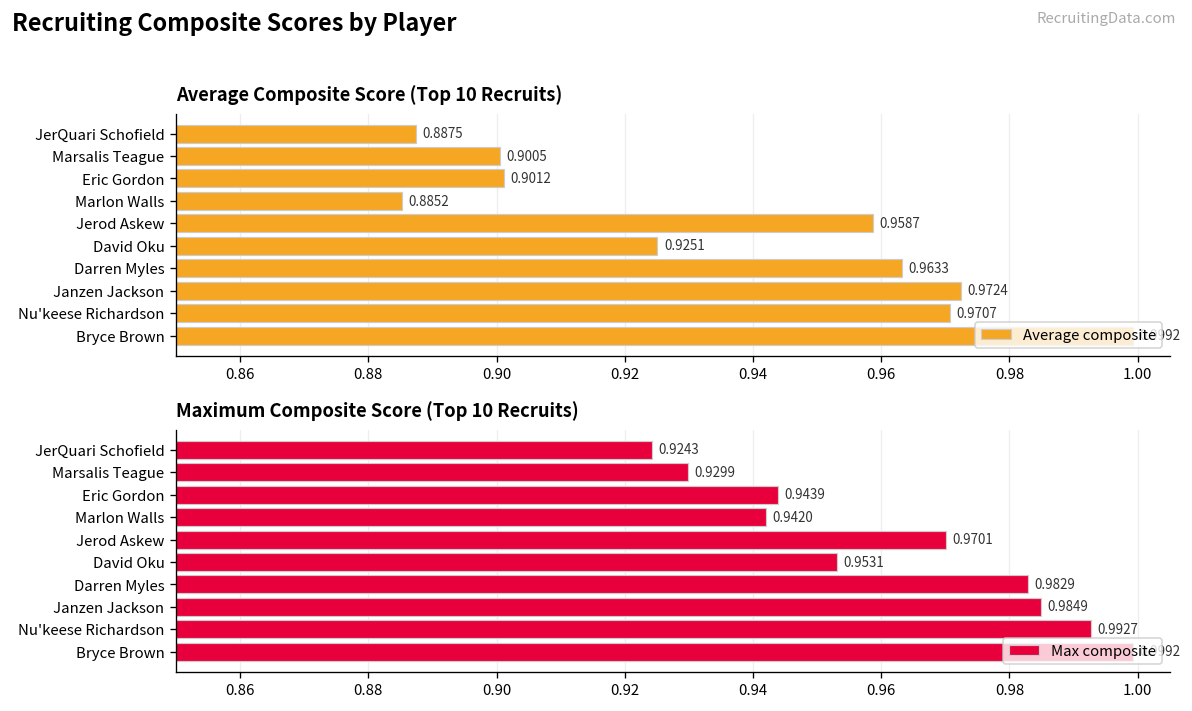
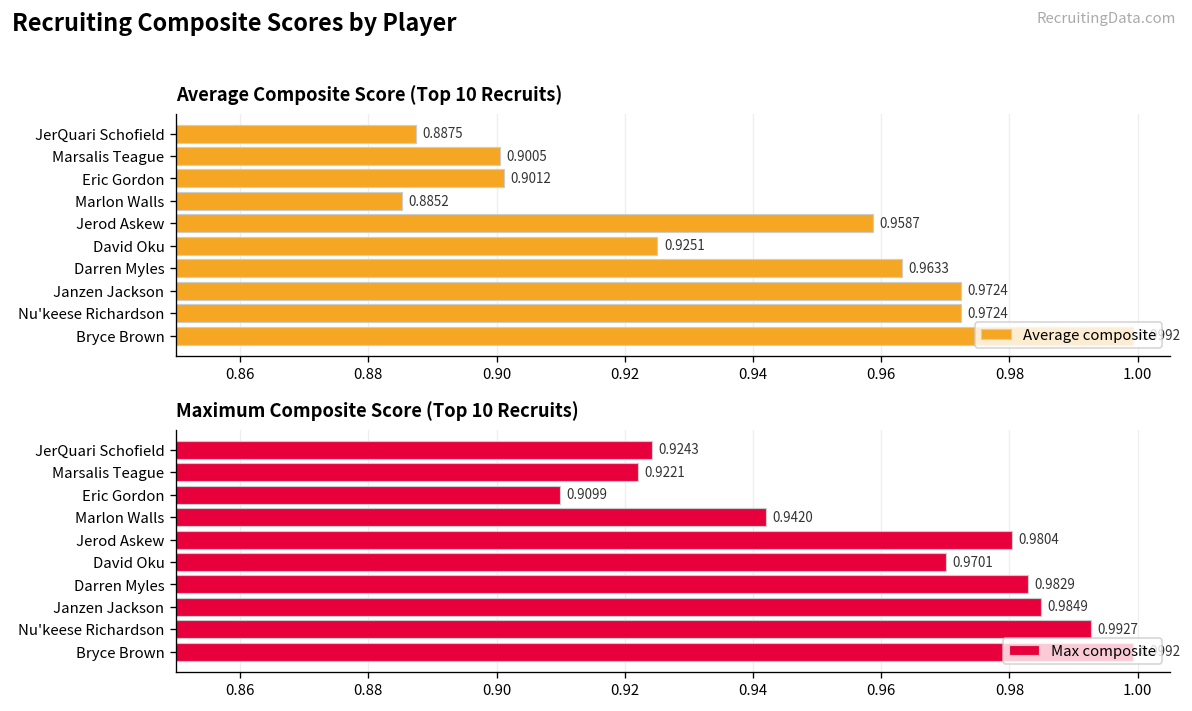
  {
    "Average Composite Score (Top 10 Recruits)": {
      "JerQuari Schofield": 0.8875,
      "Marsalis Teague": 0.9005,
      "Eric Gordon": 0.9012,
      "Marlon Walls": 0.8852,
      "Jerod Askew": 0.9587,
      "David Oku": 0.9251,
      "Darren Myles": 0.9633,
      "Janzen Jackson": 0.9724,
-     "Nu'keese Richardson": 0.9707
+     "Nu'keese Richardson": 0.9724
    },
    "Maximum Composite Score (Top 10 Recruits)": {
      "JerQuari Schofield": 0.9243,
-     "Marsalis Teague": 0.9299,
-     "Eric Gordon": 0.9439,
+     "Marsalis Teague": 0.9221,
+     "Eric Gordon": 0.9099,
      "Marlon Walls": 0.9420,
-     "Jerod Askew": 0.9701,
-     "David Oku": 0.9531,
+     "Jerod Askew": 0.9804,
+     "David Oku": 0.9701,
      "Darren Myles": 0.9829,
      "Janzen Jackson": 0.9849,
      "Nu'keese Richardson": 0.9927
    }
  }
